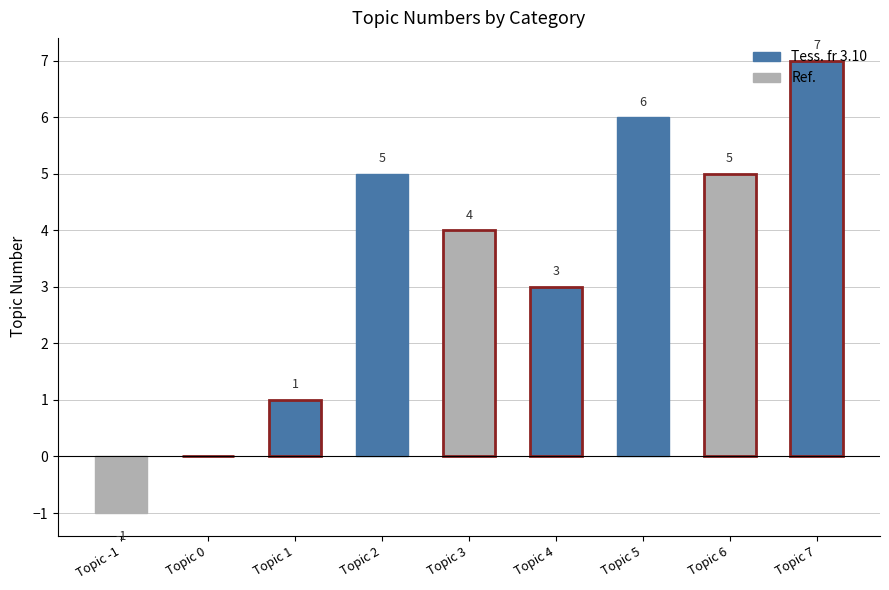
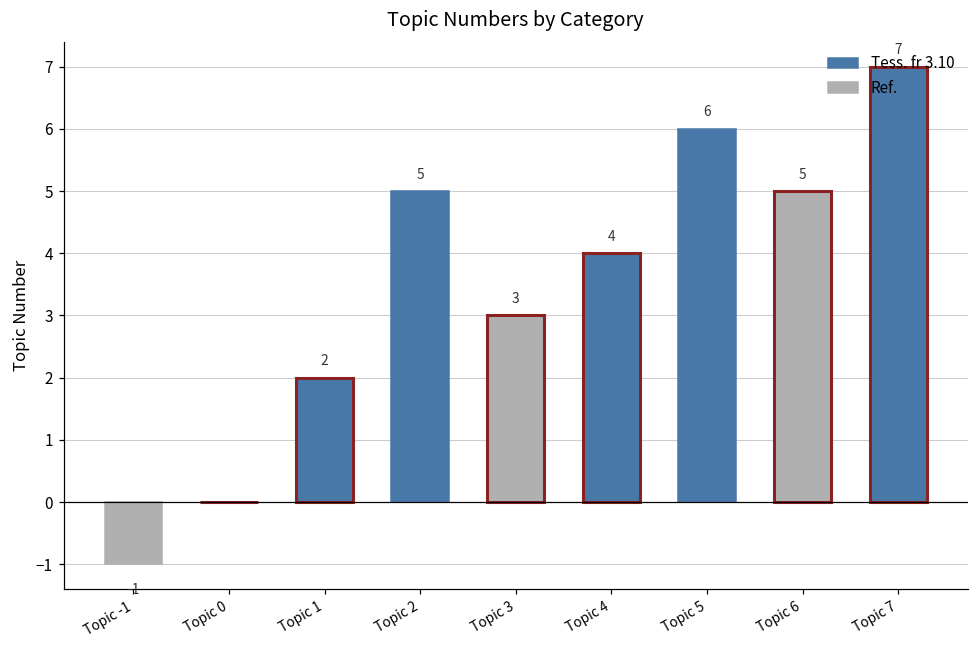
  {
    "Topic -1": -1,
-   "Topic 1": 1,
+   "Topic 1": 2,
    "Topic 2": 5,
-   "Topic 3": 4,
-   "Topic 4": 3,
+   "Topic 3": 3,
+   "Topic 4": 4,
    "Topic 5": 6,
    "Topic 6": 5,
    "Topic 7": 7
  }
